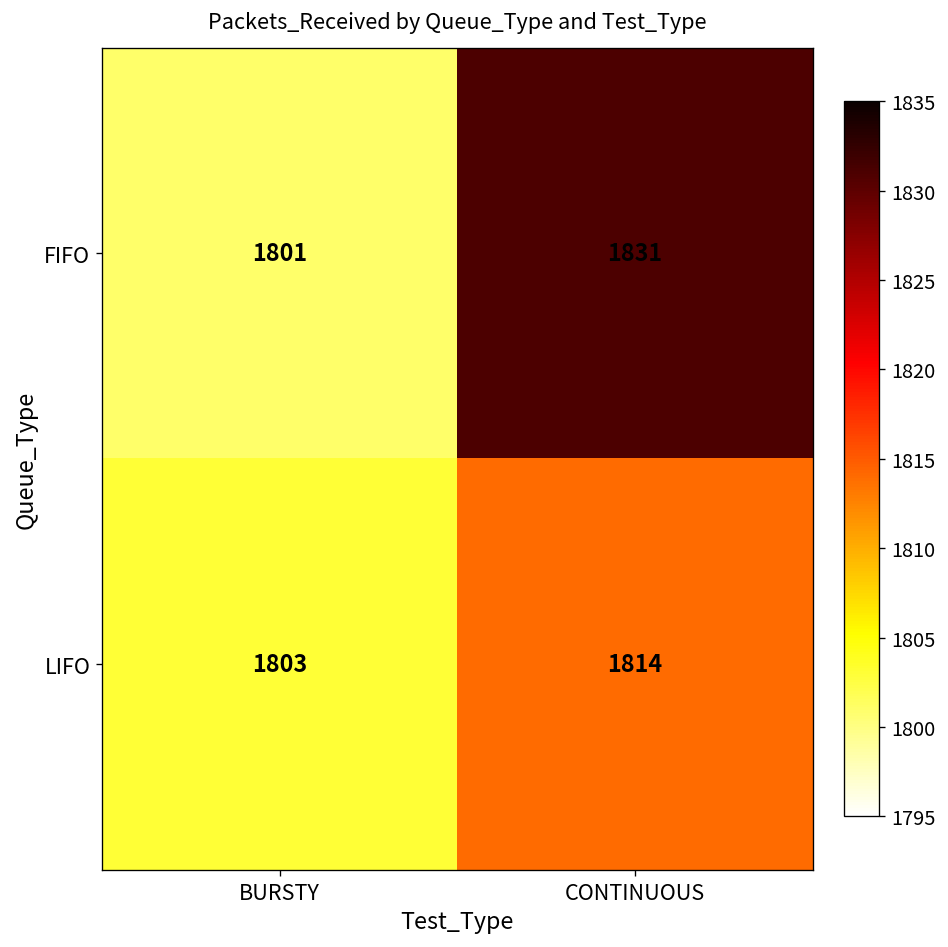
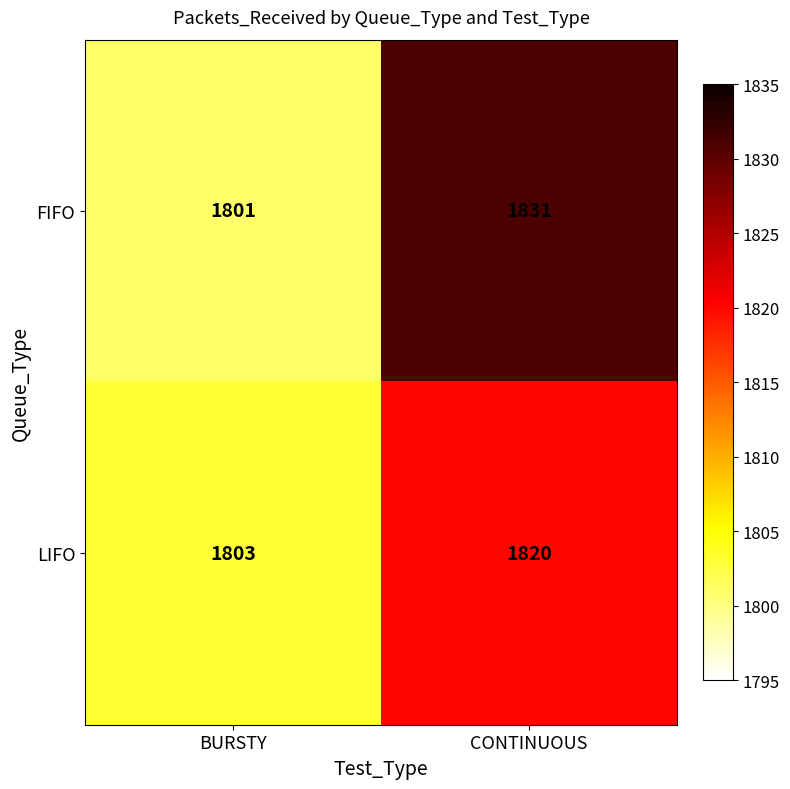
  {
    "FIFO": {
      "BURSTY": 1801,
      "CONTINUOUS": 1831
    },
    "LIFO": {
      "BURSTY": 1803,
-     "CONTINUOUS": 1814
+     "CONTINUOUS": 1820
    }
  }
